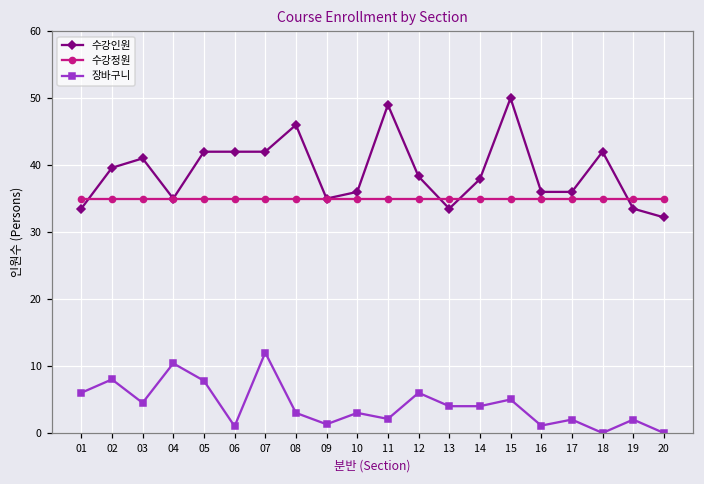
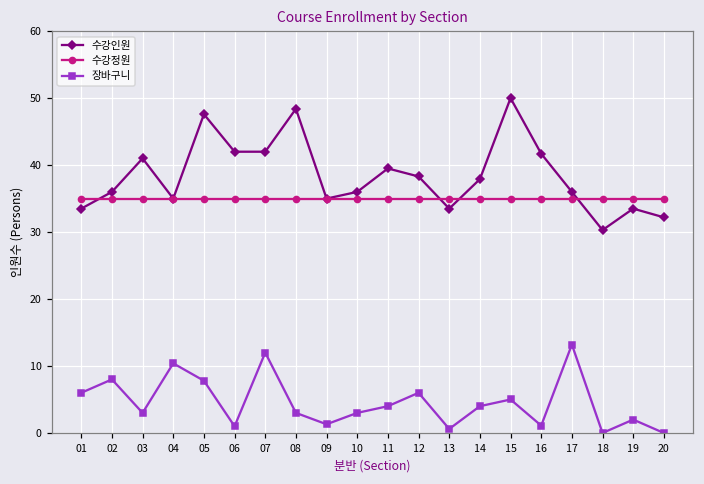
  {
    "수강인원": {
      "01": 34,
-     "02": 40,
+     "02": 36,
      "03": 41,
-     "05": 42,
+     "05": 48,
      "06": 42,
      "07": 42,
-     "08": 46,
+     "08": 48,
      "10": 36,
-     "11": 49,
+     "11": 40,
      "12": 38,
      "13": 34,
      "14": 38,
      "15": 50,
-     "16": 36,
+     "16": 42,
      "17": 36,
-     "18": 42,
+     "18": 30,
      "19": 34,
      "20": 32
    },
    "수강정원": {
      "01": 35,
      "02": 35,
      "03": 35,
      "05": 35,
      "06": 35,
      "07": 35,
      "08": 35,
      "10": 35,
      "11": 35,
      "12": 35,
      "13": 35,
      "14": 35,
      "15": 35,
      "16": 35,
      "17": 35,
      "18": 35,
      "19": 35,
      "20": 35
    },
    "장바구니": {
      "01": 6,
      "02": 8,
-     "03": 5,
+     "03": 3,
      "04": 10,
      "05": 8,
      "06": 1,
      "07": 12,
      "08": 3,
      "09": 1,
      "10": 3,
-     "11": 2,
+     "11": 4,
      "12": 6,
-     "13": 4,
+     "13": 1,
      "14": 4,
      "15": 5,
      "16": 1,
-     "17": 2,
+     "17": 13,
      "18": 0,
      "19": 2,
      "20": 0
    }
  }
